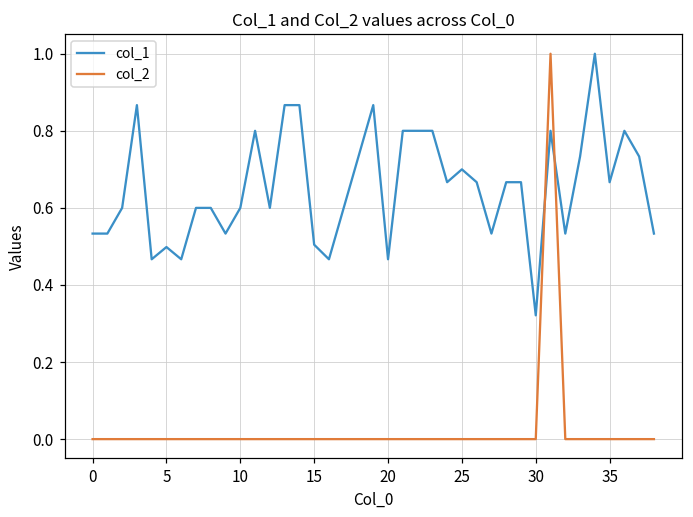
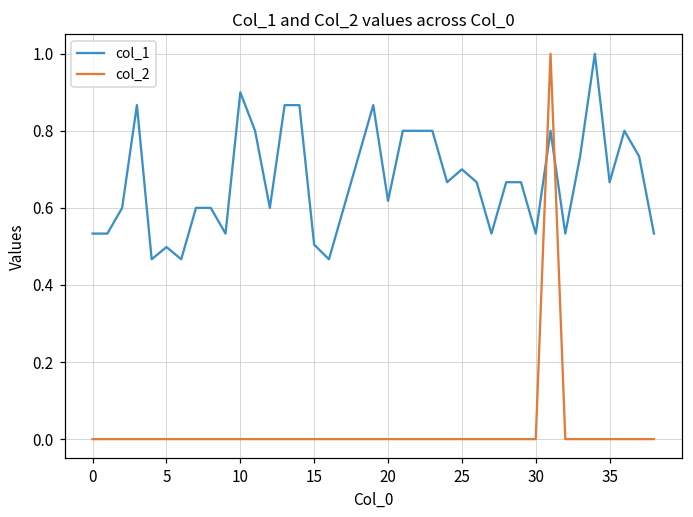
  {
    "col_1": {
      "0": 0.53,
      "5": 0.50,
-     "10": 0.6,
+     "10": 0.9,
      "15": 0.50,
-     "20": 0.47,
+     "20": 0.62,
      "25": 0.70,
-     "30": 0.32,
+     "30": 0.53,
      "35": 0.67
    },
    "col_2": {
      "0": 0.00,
      "5": 0.00,
      "10": 0.00,
      "15": 0.00,
      "20": 0.00,
      "25": 0.00,
      "30": 0.00,
      "35": 0.00
    }
  }
